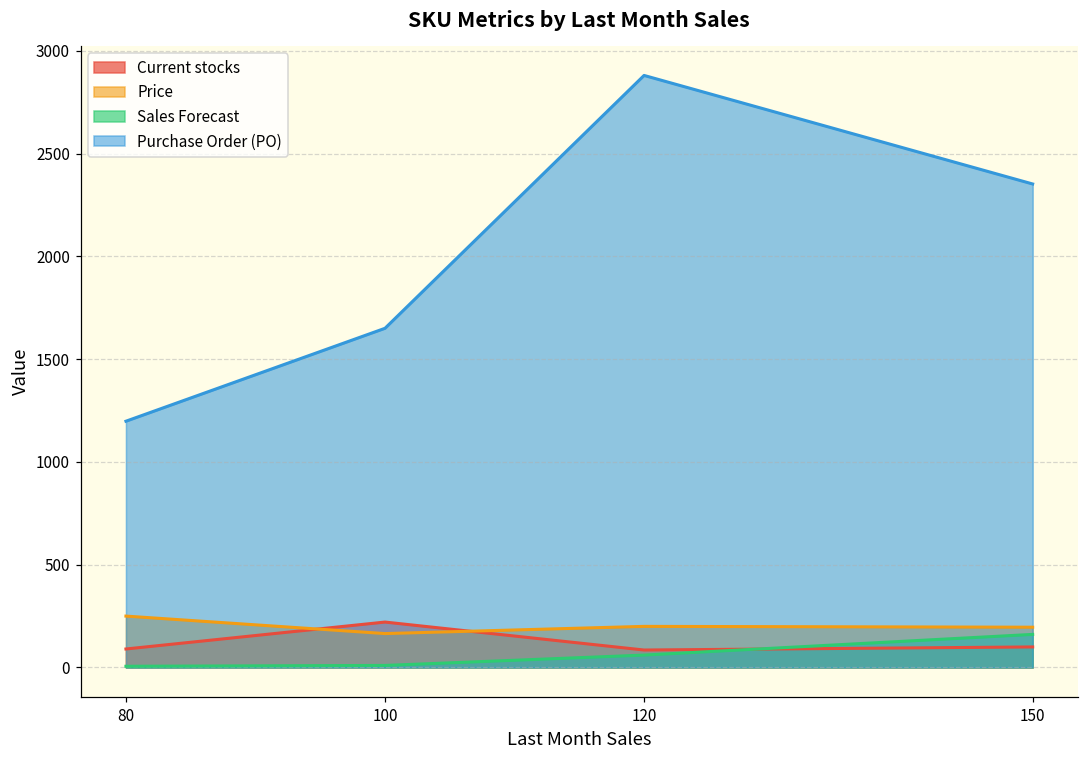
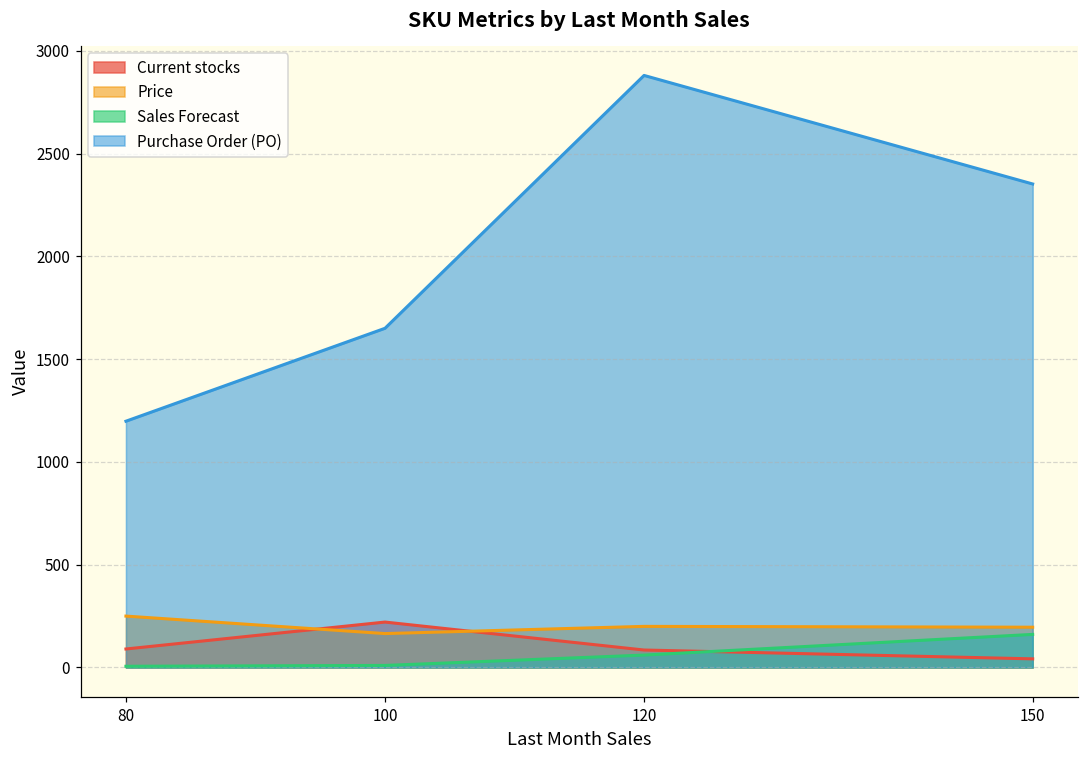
  {
    "Current stocks": {
      "80": 90,
      "100": 220,
      "120": 90,
-     "150": 100
+     "150": 40
    },
    "Price": {
      "80": 250,
      "100": 170,
      "120": 200,
      "150": 200
    },
    "Sales Forecast": {
      "80": 10,
      "100": 10,
      "120": 60,
      "150": 160
    },
    "Purchase Order (PO)": {
      "80": 1200,
      "100": 1650,
      "120": 2880,
      "150": 2350
    }
  }
